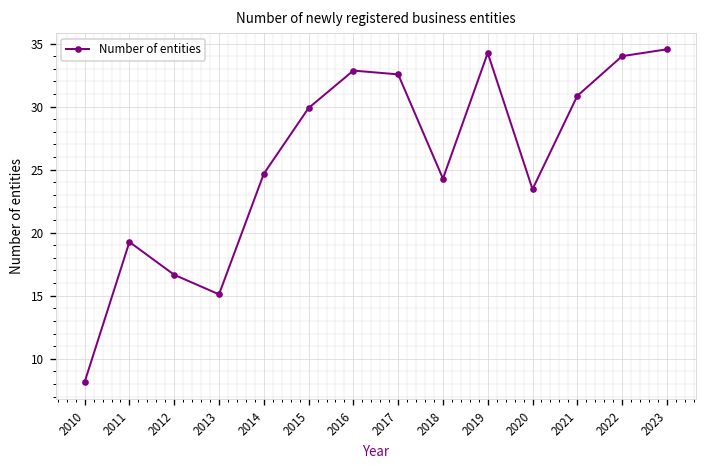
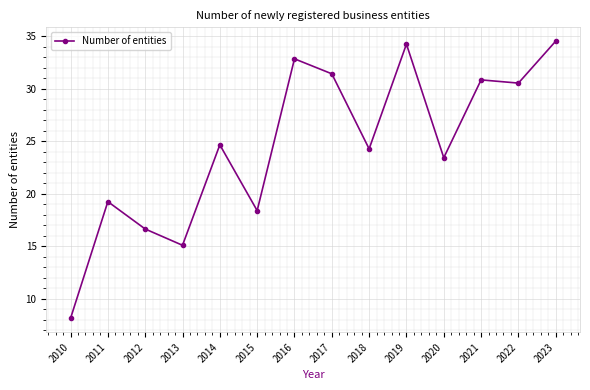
  {
    "2010": 8.2,
    "2011": 19.3,
    "2012": 16.7,
    "2013": 15.1,
    "2014": 24.7,
-   "2015": 29.9,
+   "2015": 18.4,
    "2016": 32.9,
-   "2017": 32.6,
+   "2017": 31.4,
    "2018": 24.3,
    "2019": 34.3,
    "2020": 23.4,
    "2021": 30.9,
-   "2022": 34.0,
+   "2022": 30.5,
    "2023": 34.5
  }
